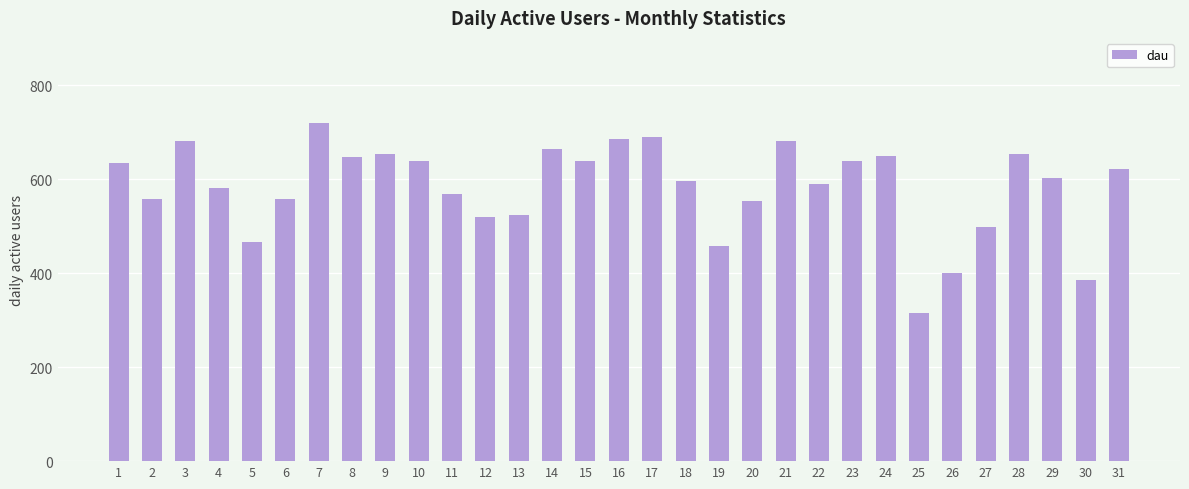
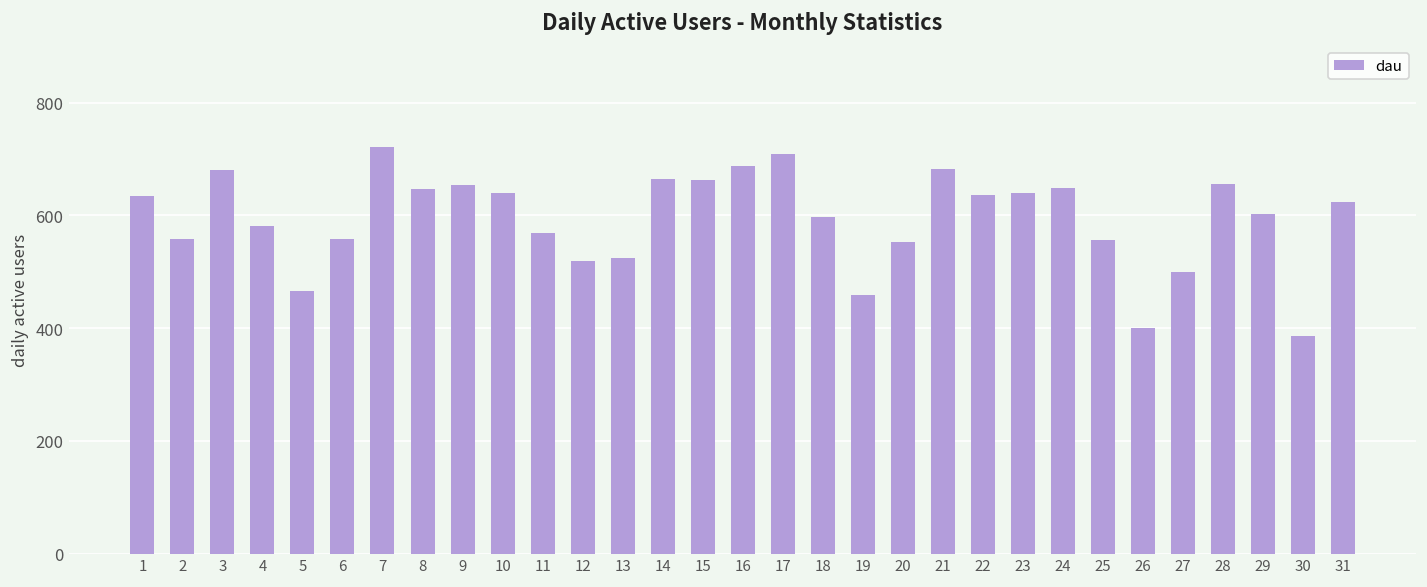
  {
    "1": 640,
    "2": 560,
    "3": 680,
    "4": 580,
    "5": 470,
    "6": 560,
    "7": 720,
    "8": 650,
    "9": 650,
    "10": 640,
    "11": 570,
    "12": 520,
    "13": 520,
    "14": 670,
-   "15": 640,
+   "15": 660,
    "16": 690,
-   "17": 690,
+   "17": 710,
    "18": 600,
    "19": 460,
    "20": 550,
    "21": 680,
-   "22": 590,
+   "22": 640,
    "23": 640,
    "24": 650,
-   "25": 320,
+   "25": 560,
    "26": 400,
    "27": 500,
    "28": 660,
    "29": 600,
    "30": 390,
    "31": 620
  }
